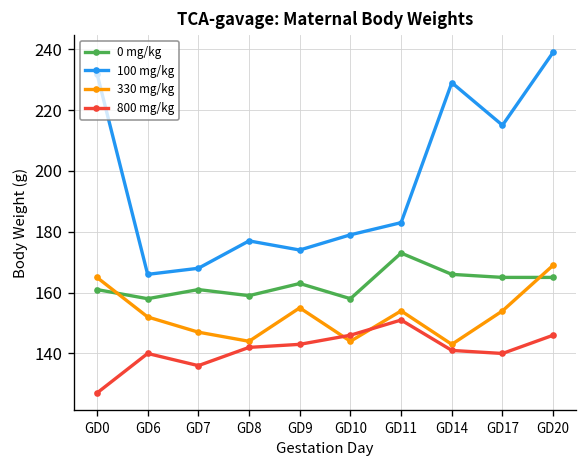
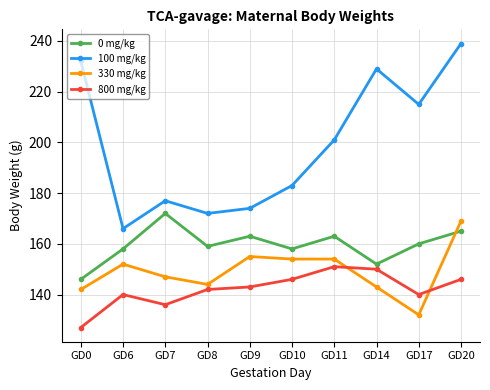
  {
    "0 mg/kg": {
-     "GD0": 161,
+     "GD0": 146,
      "GD6": 158,
-     "GD7": 161,
+     "GD7": 172,
      "GD8": 159,
      "GD9": 163,
      "GD10": 158,
-     "GD11": 173,
-     "GD14": 166,
-     "GD17": 165,
+     "GD11": 163,
+     "GD14": 152,
+     "GD17": 160,
      "GD20": 165
    },
    "100 mg/kg": {
      "GD6": 166,
-     "GD7": 168,
-     "GD8": 177,
+     "GD7": 177,
+     "GD8": 172,
      "GD9": 174,
-     "GD10": 179,
-     "GD11": 183,
+     "GD10": 183,
+     "GD11": 201,
      "GD14": 229,
      "GD17": 215,
      "GD20": 239
    },
    "330 mg/kg": {
-     "GD0": 165,
+     "GD0": 142,
      "GD6": 152,
      "GD7": 147,
      "GD8": 144,
      "GD9": 155,
-     "GD10": 144,
+     "GD10": 154,
      "GD11": 154,
      "GD14": 143,
-     "GD17": 154,
+     "GD17": 132,
      "GD20": 169
    },
    "800 mg/kg": {
      "GD0": 127,
      "GD6": 140,
      "GD7": 136,
      "GD8": 142,
      "GD9": 143,
      "GD10": 146,
      "GD11": 151,
-     "GD14": 141,
+     "GD14": 150,
      "GD17": 140,
      "GD20": 146
    }
  }
